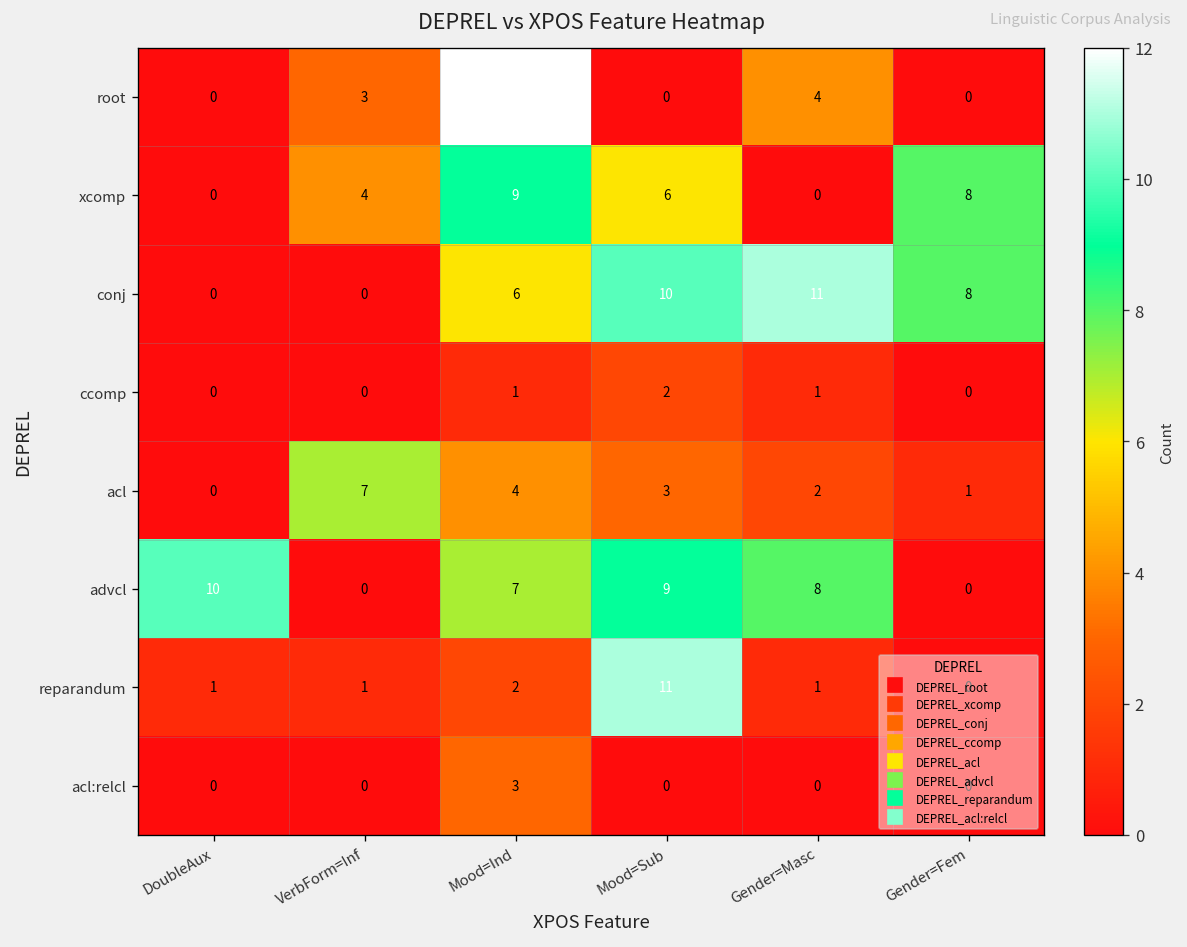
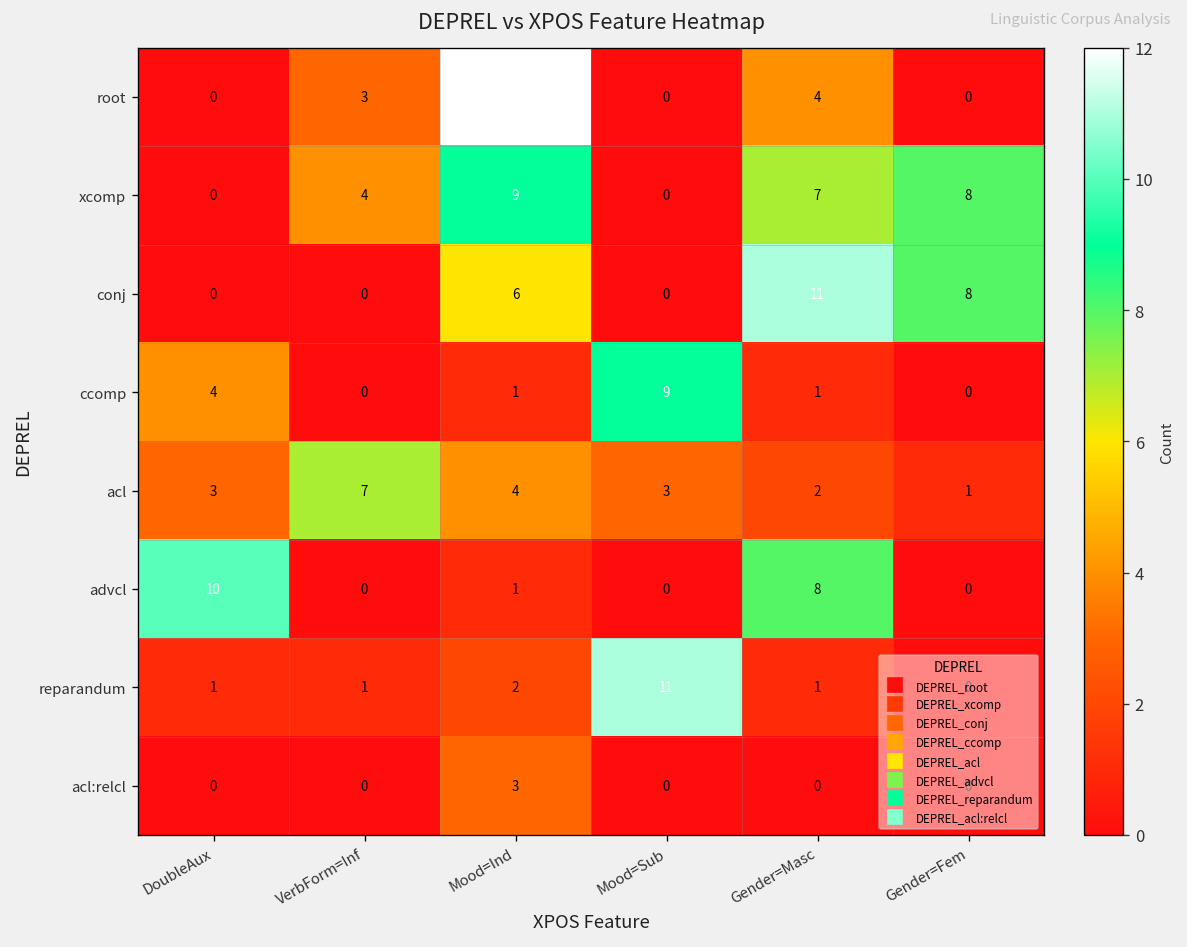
  {
    "root": {
      "DoubleAux": 0,
      "VerbForm=Inf": 3,
      "Mood=Sub": 0,
      "Gender=Masc": 4,
      "Gender=Fem": 0
    },
    "xcomp": {
      "DoubleAux": 0,
      "VerbForm=Inf": 4,
      "Mood=Ind": 9,
-     "Mood=Sub": 6,
-     "Gender=Masc": 0,
+     "Mood=Sub": 0,
+     "Gender=Masc": 7,
      "Gender=Fem": 8
    },
    "conj": {
      "DoubleAux": 0,
      "VerbForm=Inf": 0,
      "Mood=Ind": 6,
-     "Mood=Sub": 10,
+     "Mood=Sub": 0,
      "Gender=Masc": 11,
      "Gender=Fem": 8
    },
    "ccomp": {
-     "DoubleAux": 0,
+     "DoubleAux": 4,
      "VerbForm=Inf": 0,
      "Mood=Ind": 1,
-     "Mood=Sub": 2,
+     "Mood=Sub": 9,
      "Gender=Masc": 1,
      "Gender=Fem": 0
    },
    "acl": {
-     "DoubleAux": 0,
+     "DoubleAux": 3,
      "VerbForm=Inf": 7,
      "Mood=Ind": 4,
      "Mood=Sub": 3,
      "Gender=Masc": 2,
      "Gender=Fem": 1
    },
    "advcl": {
      "DoubleAux": 10,
      "VerbForm=Inf": 0,
-     "Mood=Ind": 7,
-     "Mood=Sub": 9,
+     "Mood=Ind": 1,
+     "Mood=Sub": 0,
      "Gender=Masc": 8,
      "Gender=Fem": 0
    },
    "reparandum": {
      "DoubleAux": 1,
      "VerbForm=Inf": 1,
      "Mood=Ind": 2,
      "Mood=Sub": 11,
      "Gender=Masc": 1
    },
    "acl:relcl": {
      "DoubleAux": 0,
      "VerbForm=Inf": 0,
      "Mood=Ind": 3,
      "Mood=Sub": 0,
      "Gender=Masc": 0
    }
  }
